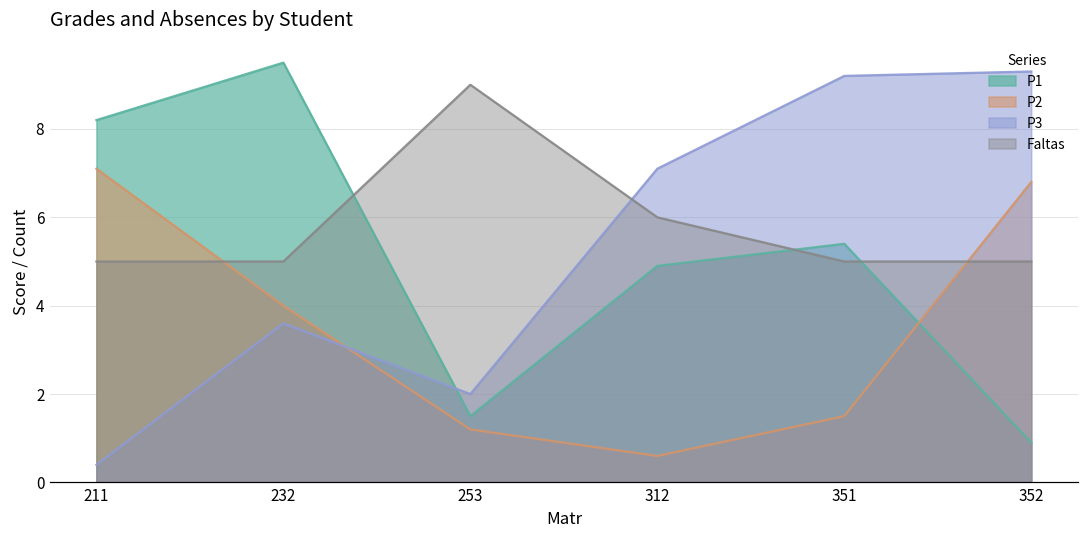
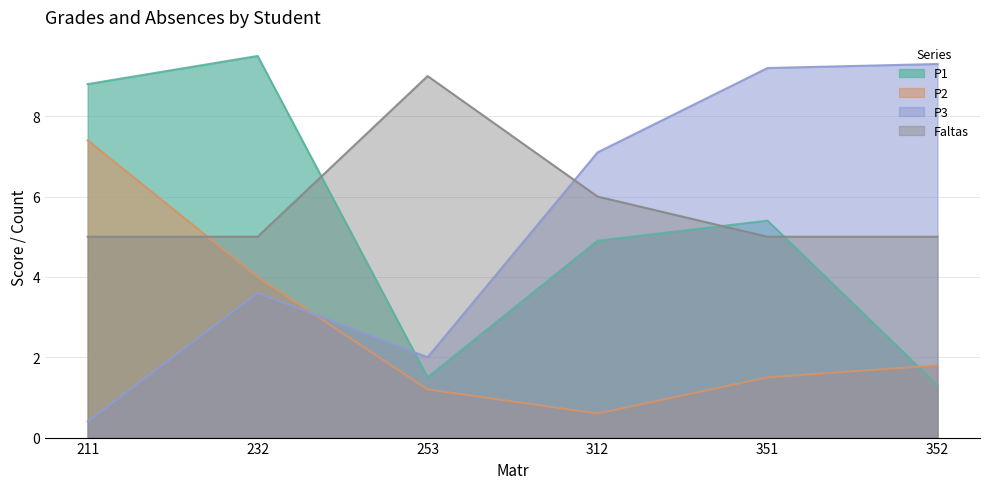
  {
    "P1": {
-     "211": 8.2,
+     "211": 8.8,
      "232": 9.5,
      "253": 1.5,
      "312": 4.9,
      "351": 5.4,
-     "352": 0.9
+     "352": 1.3
    },
    "P2": {
-     "211": 7.1,
+     "211": 7.4,
      "232": 4.0,
      "253": 1.2,
      "312": 0.6,
      "351": 1.5,
-     "352": 6.8
+     "352": 1.8
    }
  }
